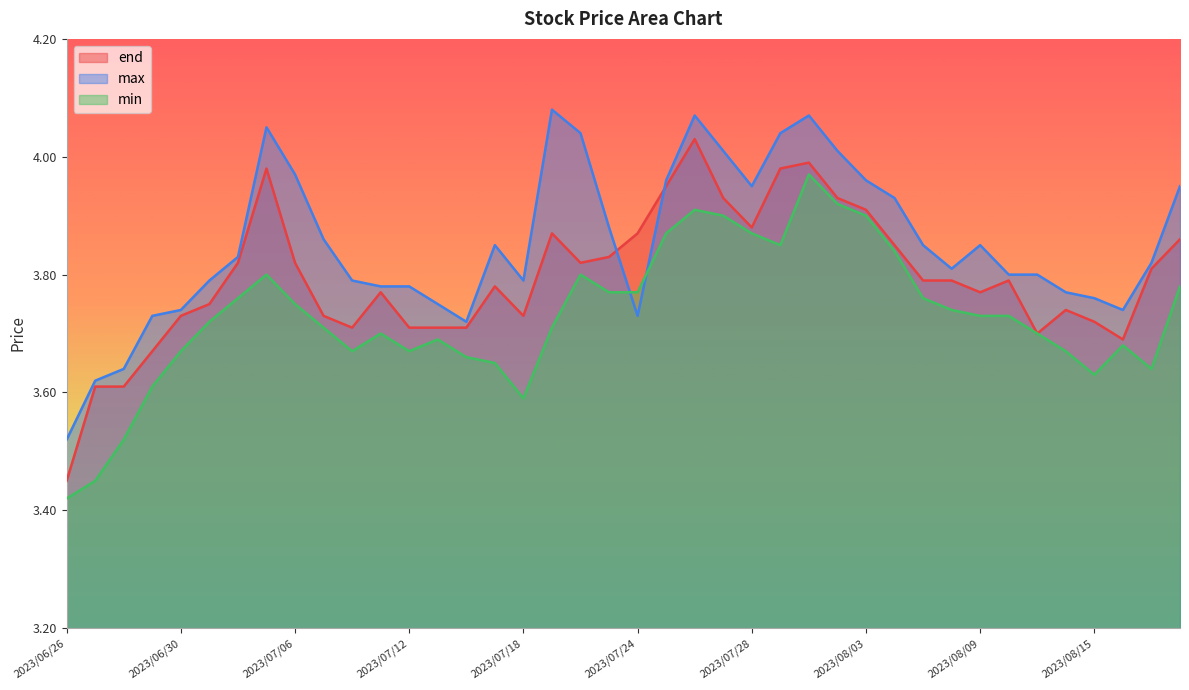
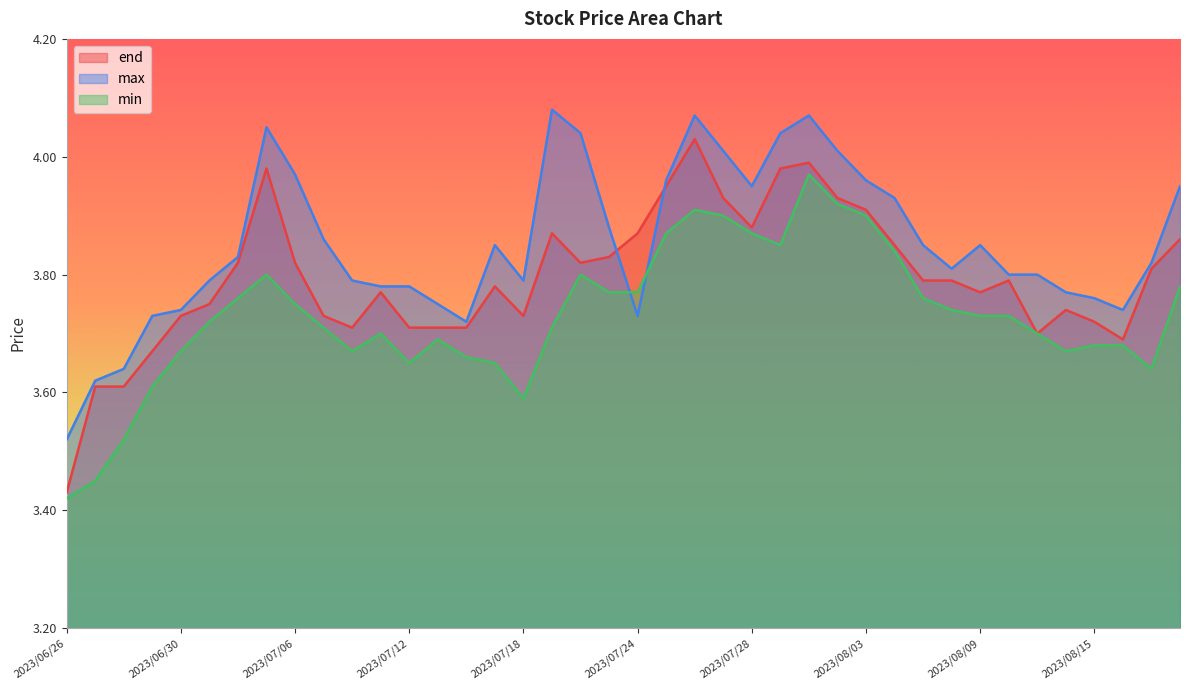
  {
    "end": {
-     "2023/06/26": 3.45,
+     "2023/06/26": 3.43,
      "2023/06/30": 3.73,
      "2023/07/06": 3.82,
      "2023/07/12": 3.71,
      "2023/07/18": 3.73,
      "2023/07/24": 3.87,
      "2023/07/28": 3.88,
      "2023/08/03": 3.91,
      "2023/08/09": 3.77,
      "2023/08/15": 3.72
    },
    "max": {
      "2023/06/26": 3.52,
      "2023/06/30": 3.74,
      "2023/07/06": 3.97,
      "2023/07/12": 3.78,
      "2023/07/18": 3.79,
      "2023/07/24": 3.73,
      "2023/07/28": 3.95,
      "2023/08/03": 3.96,
      "2023/08/09": 3.85,
      "2023/08/15": 3.76
    },
    "min": {
      "2023/06/26": 3.42,
      "2023/06/30": 3.67,
      "2023/07/06": 3.75,
-     "2023/07/12": 3.67,
+     "2023/07/12": 3.65,
      "2023/07/18": 3.59,
      "2023/07/24": 3.77,
      "2023/07/28": 3.87,
      "2023/08/03": 3.90,
      "2023/08/09": 3.73,
-     "2023/08/15": 3.63
+     "2023/08/15": 3.68
    }
  }
